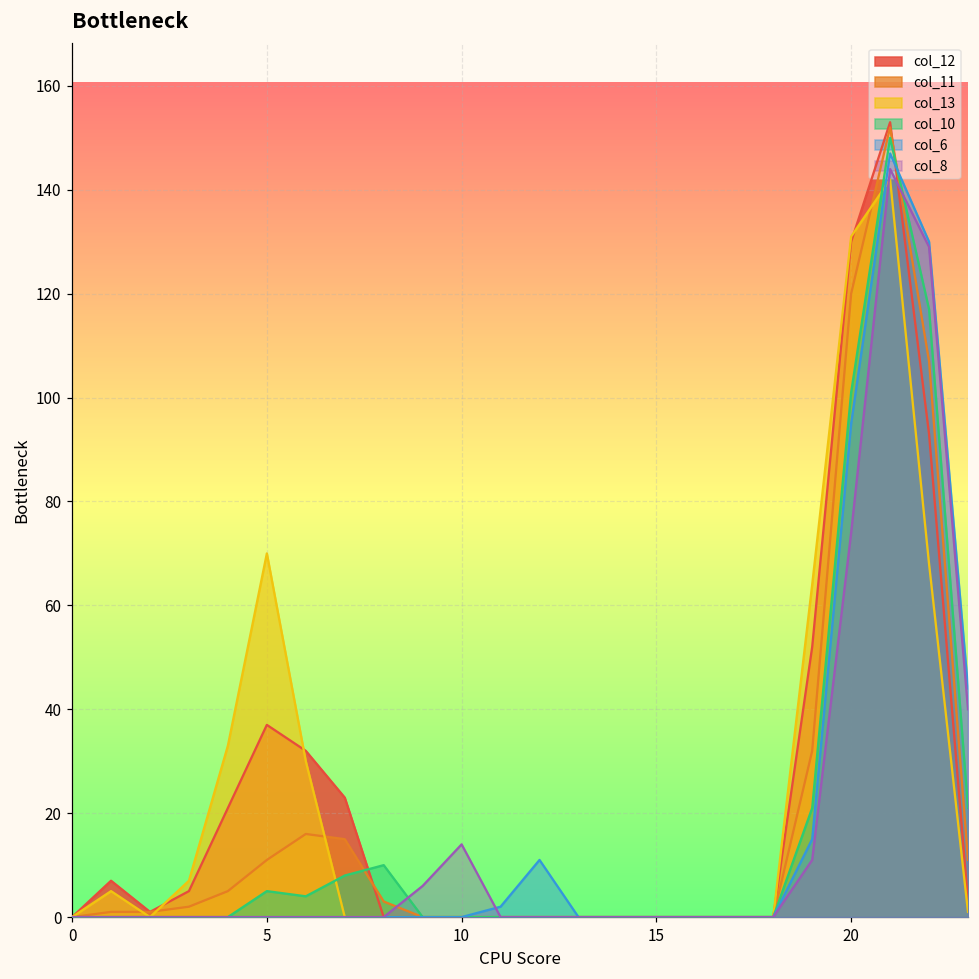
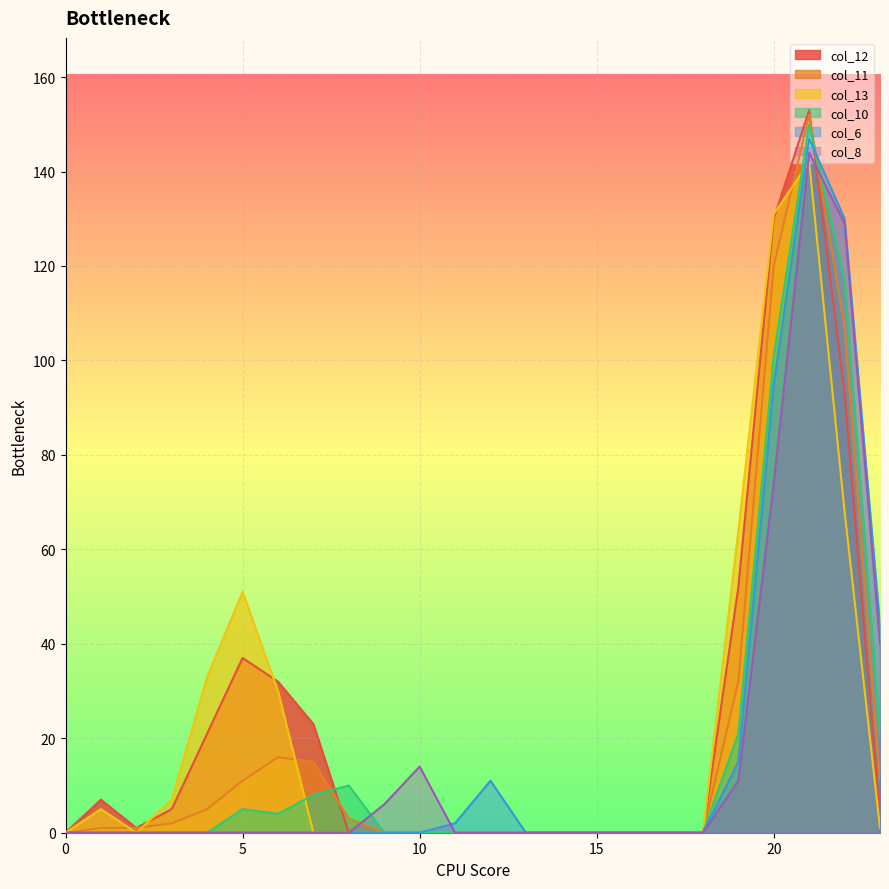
  {
    "col_13": {
-     "5": 70,
+     "5": 51,
      "20": 131
    },
    "col_10": {
      "5": 5,
      "20": 101
    },
    "col_6": {
      "20": 95
    },
    "col_8": {
      "10": 14,
      "20": 74
    }
  }
